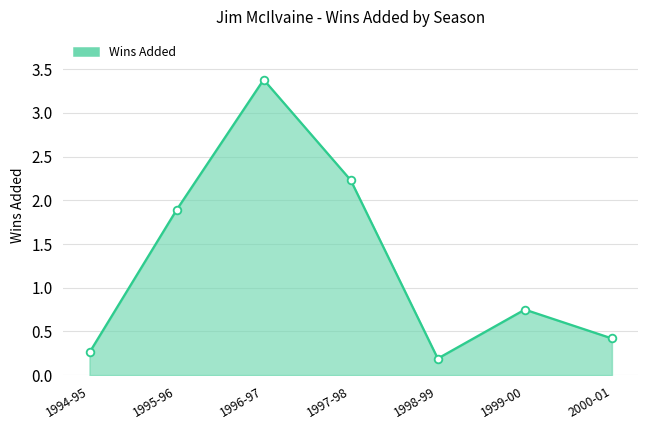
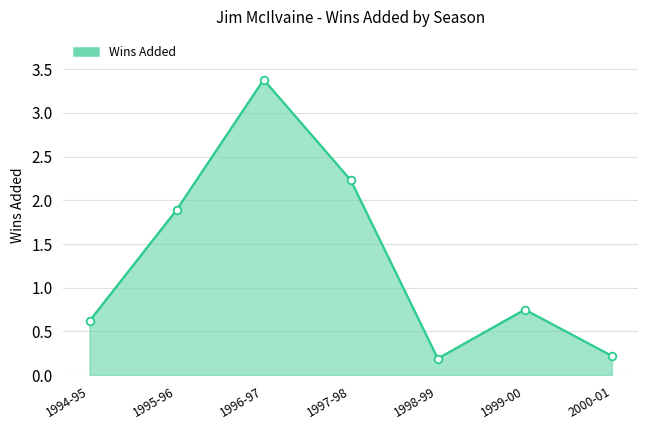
  {
-   "1994-95": 0.3,
+   "1994-95": 0.6,
    "1995-96": 1.9,
    "1996-97": 3.4,
    "1997-98": 2.2,
    "1998-99": 0.2,
    "1999-00": 0.8,
-   "2000-01": 0.4
+   "2000-01": 0.2
  }
